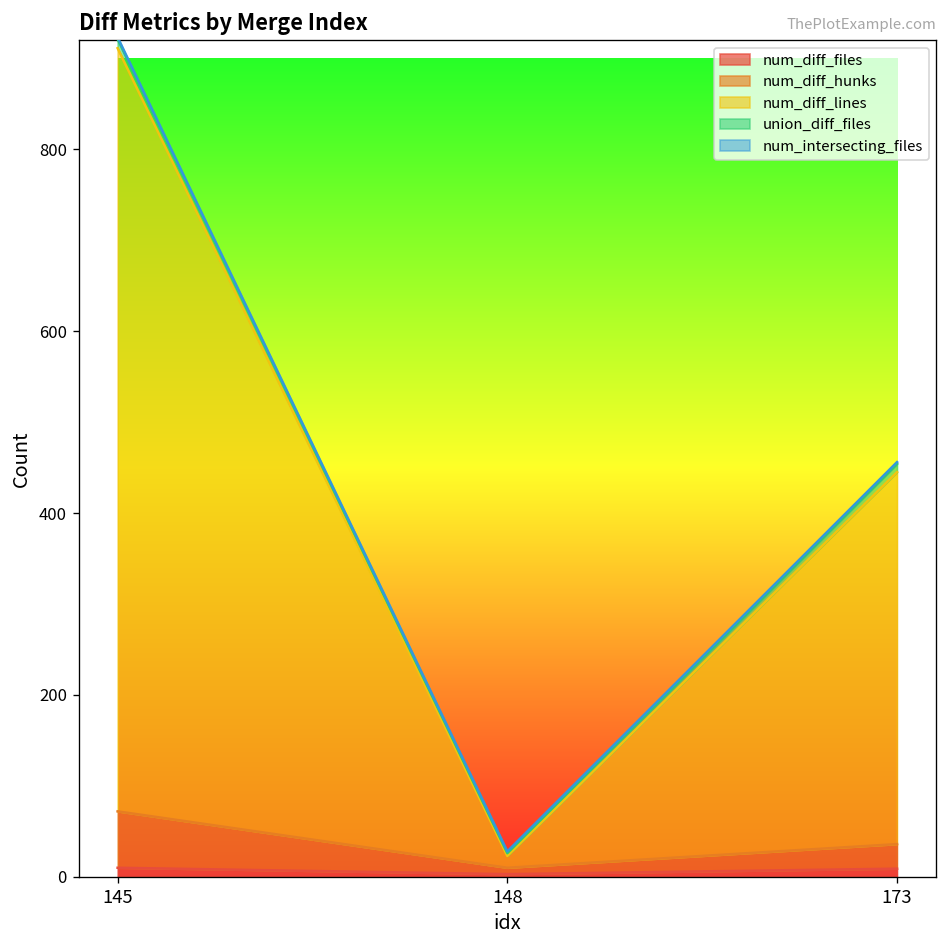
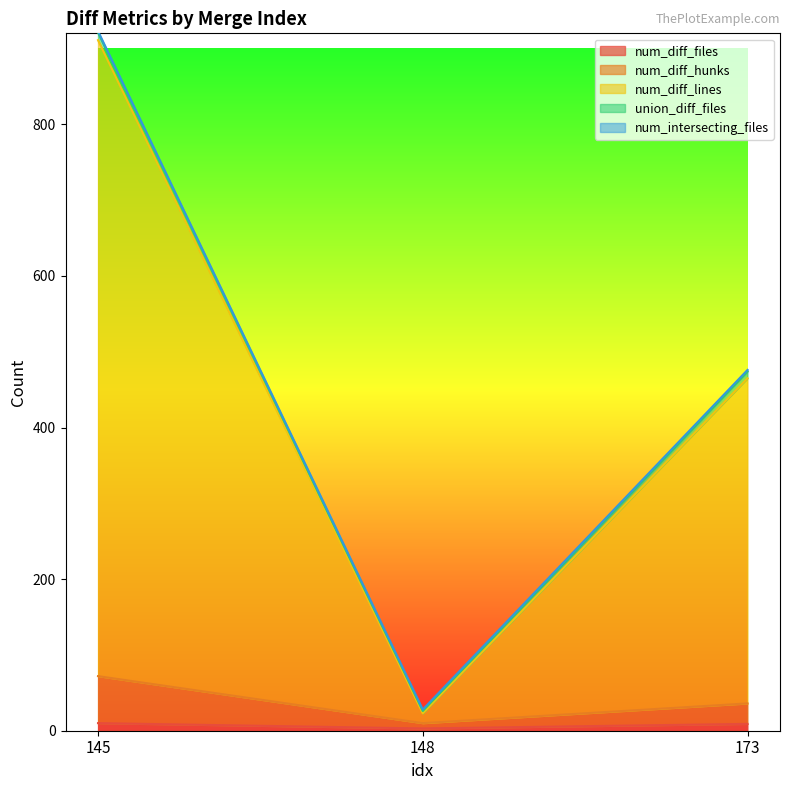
  {
    "num_diff_lines": {
      "145": 840,
-     "173": 410
+     "173": 430
    }
  }
